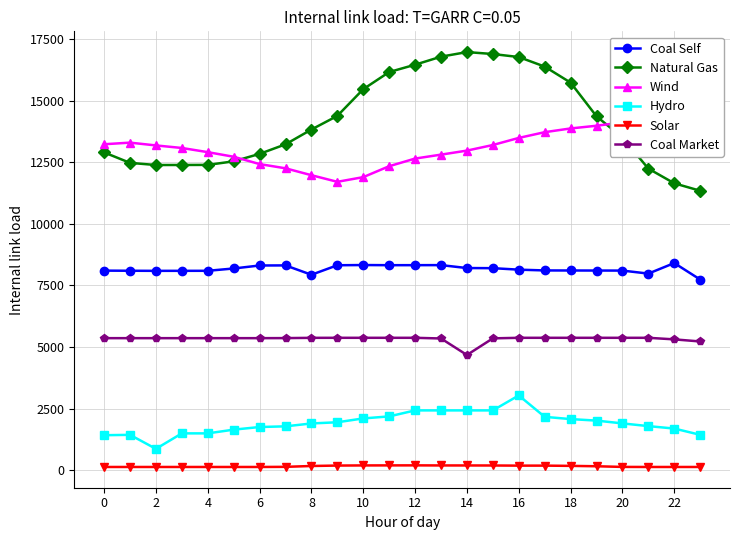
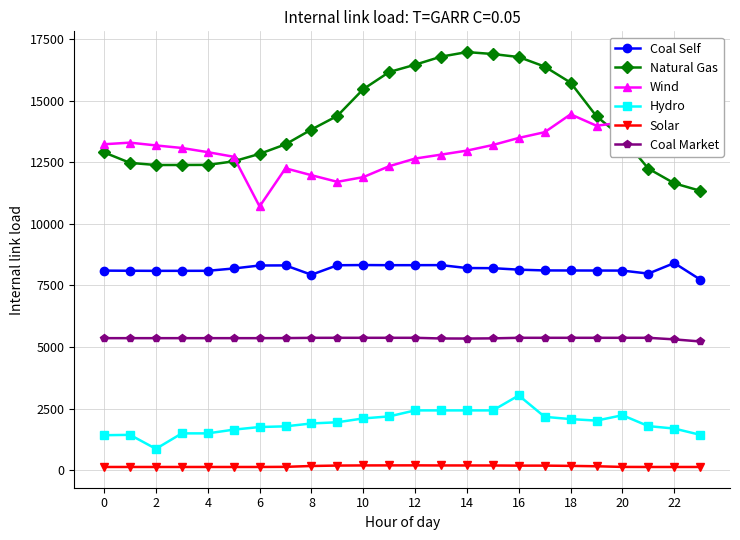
  {
    "Coal Self": {
      "0": 8100,
      "2": 8100,
      "4": 8100,
      "6": 8300,
      "8": 7900,
      "10": 8300,
      "12": 8300,
      "14": 8200,
      "16": 8100,
      "18": 8100,
      "20": 8100,
      "22": 8400
    },
    "Natural Gas": {
      "0": 12900,
      "2": 12400,
      "4": 12400,
      "6": 12800,
      "8": 13800,
      "10": 15500,
      "12": 16500,
      "14": 17000,
      "16": 16800,
      "18": 15700,
      "22": 11600
    },
    "Wind": {
      "0": 13200,
      "2": 13200,
      "4": 12900,
-     "6": 12400,
+     "6": 10700,
      "8": 12000,
      "10": 11900,
      "12": 12600,
      "14": 13000,
      "16": 13500,
-     "18": 13900
+     "18": 14400
    },
    "Hydro": {
      "0": 1400,
      "2": 900,
      "4": 1500,
      "6": 1800,
      "8": 1900,
      "10": 2100,
      "12": 2400,
      "14": 2400,
      "16": 3000,
      "18": 2100,
-     "20": 1900,
+     "20": 2200,
      "22": 1700
    },
    "Solar": {
      "0": 100,
      "2": 100,
      "4": 100,
      "6": 100,
      "8": 200,
      "10": 200,
      "12": 200,
      "14": 200,
      "16": 200,
      "18": 200,
      "20": 100,
      "22": 100
    },
    "Coal Market": {
      "0": 5400,
      "2": 5400,
      "4": 5400,
      "6": 5400,
      "8": 5400,
      "10": 5400,
      "12": 5400,
-     "14": 4700,
+     "14": 5300,
      "16": 5400,
      "18": 5400,
      "20": 5400,
      "22": 5300
    }
  }
